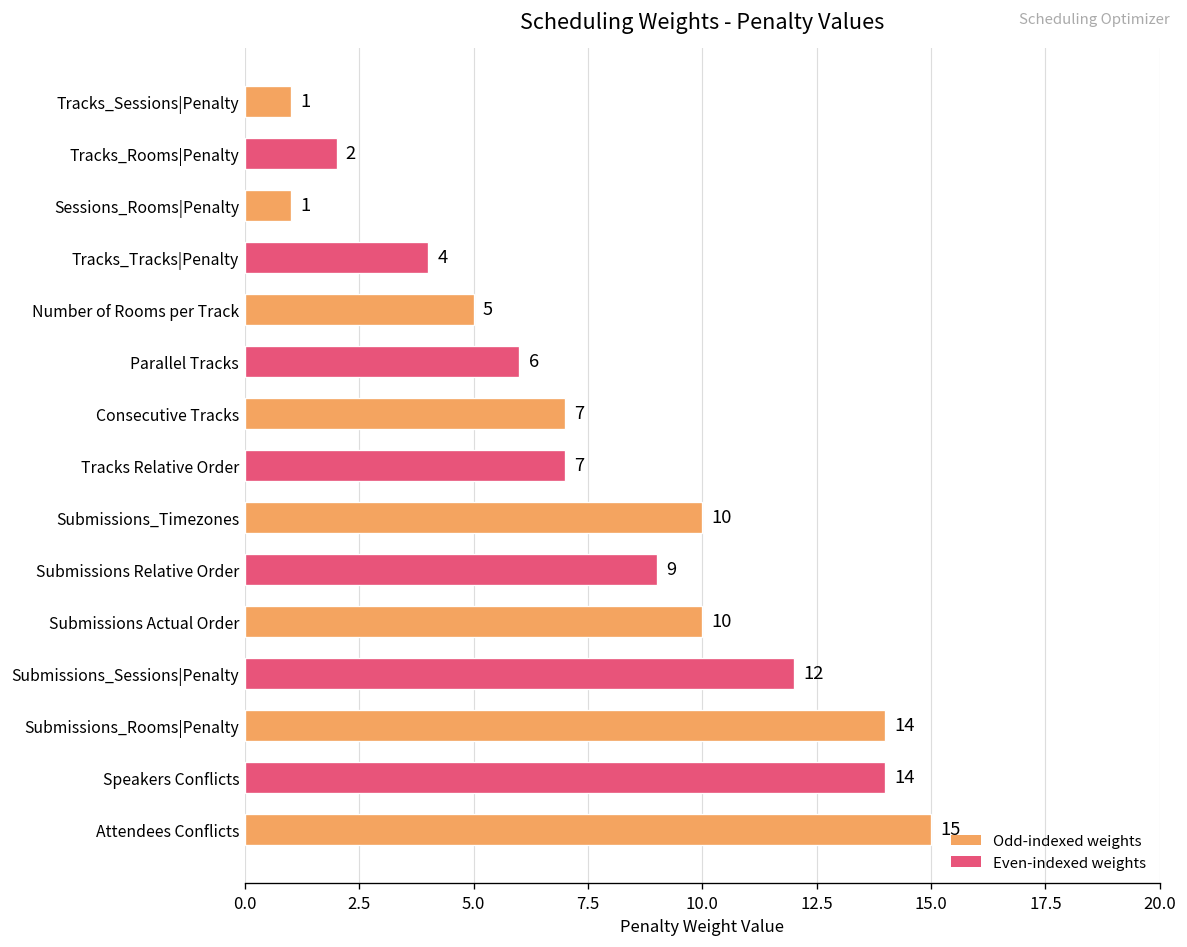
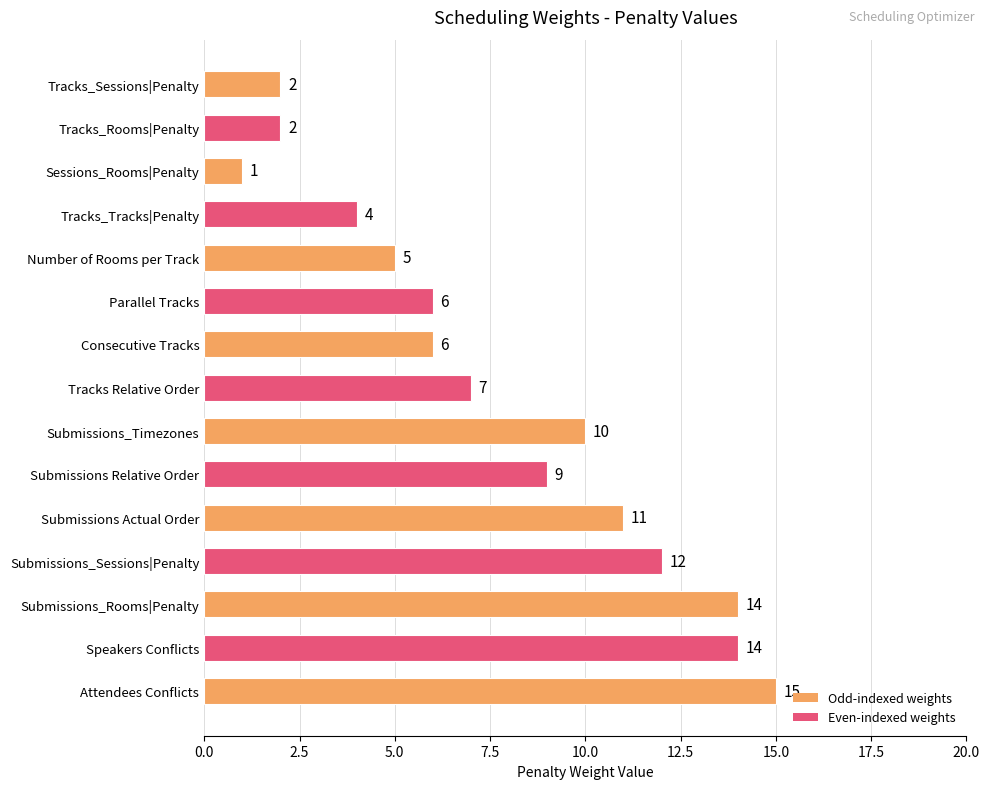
  {
-   "Tracks_Sessions|Penalty": 1,
+   "Tracks_Sessions|Penalty": 2,
    "Tracks_Rooms|Penalty": 2,
    "Sessions_Rooms|Penalty": 1,
    "Tracks_Tracks|Penalty": 4,
    "Number of Rooms per Track": 5,
    "Parallel Tracks": 6,
-   "Consecutive Tracks": 7,
+   "Consecutive Tracks": 6,
    "Tracks Relative Order": 7,
    "Submissions_Timezones": 10,
    "Submissions Relative Order": 9,
-   "Submissions Actual Order": 10,
+   "Submissions Actual Order": 11,
    "Submissions_Sessions|Penalty": 12,
    "Submissions_Rooms|Penalty": 14,
    "Speakers Conflicts": 14,
    "Attendees Conflicts": 15
  }
